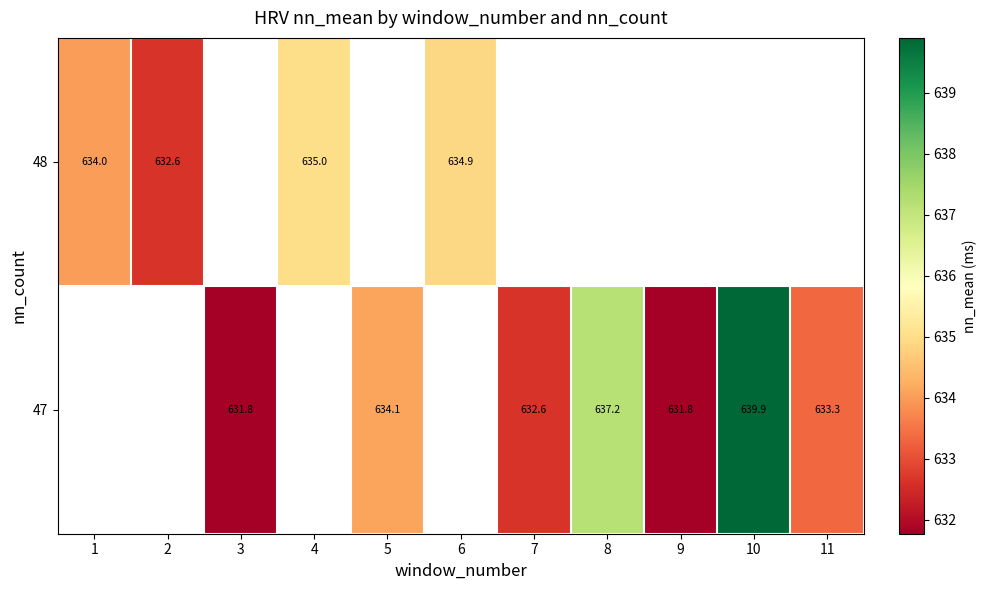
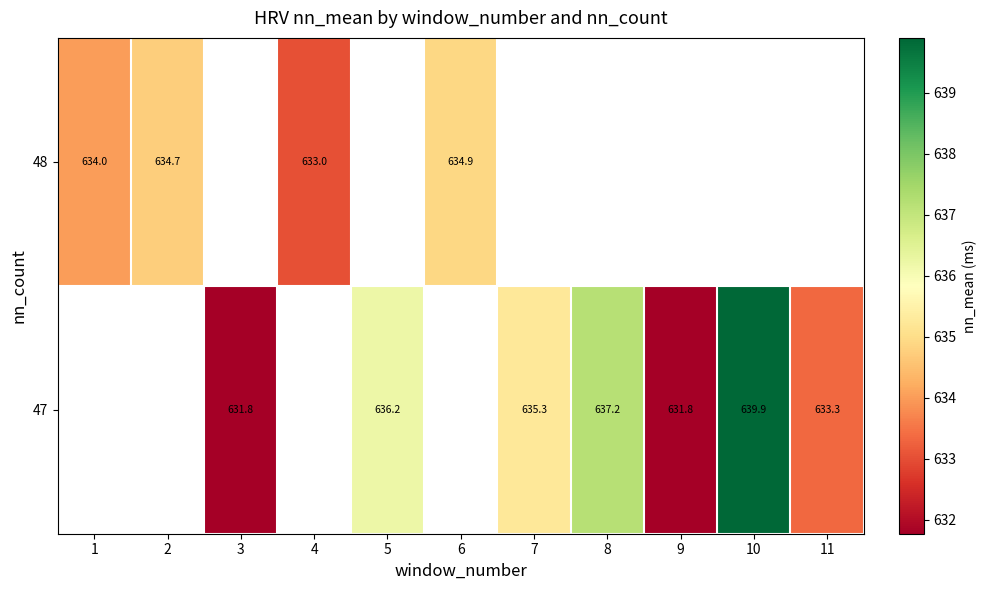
  {
    "48": {
      "1": 634.0,
-     "2": 632.6,
-     "4": 635.0,
+     "2": 634.7,
+     "4": 633.0,
      "6": 634.9
    },
    "47": {
      "3": 631.8,
-     "5": 634.1,
-     "7": 632.6,
+     "5": 636.2,
+     "7": 635.3,
      "8": 637.2,
      "9": 631.8,
      "10": 639.9,
      "11": 633.3
    }
  }
